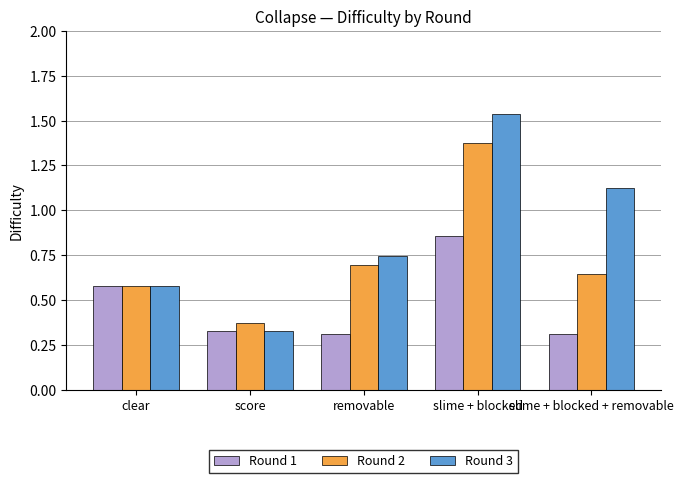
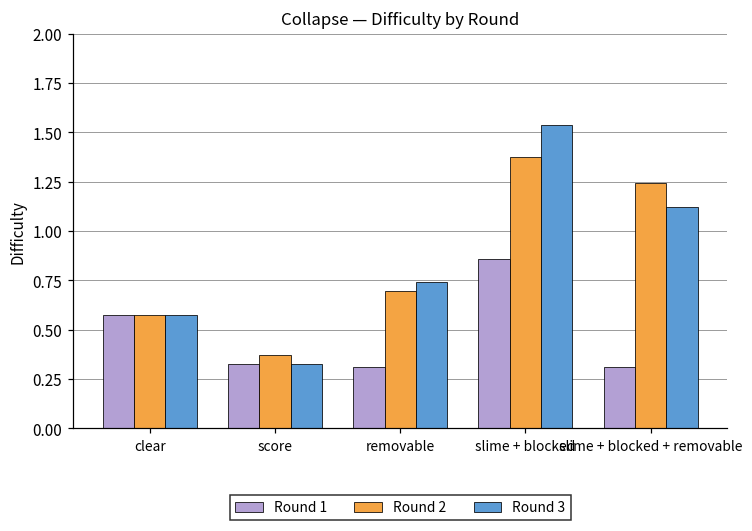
  {
    "Round 2": {
      "clear": 0.58,
      "score": 0.37,
      "removable": 0.69,
-     "slime + blocked + removable": 0.65
+     "slime + blocked + removable": 1.24
    }
  }
